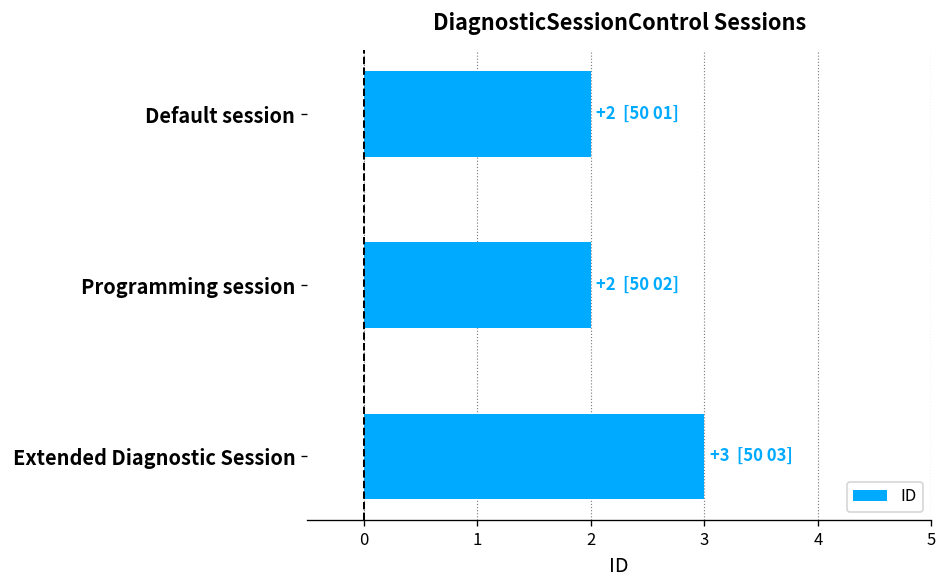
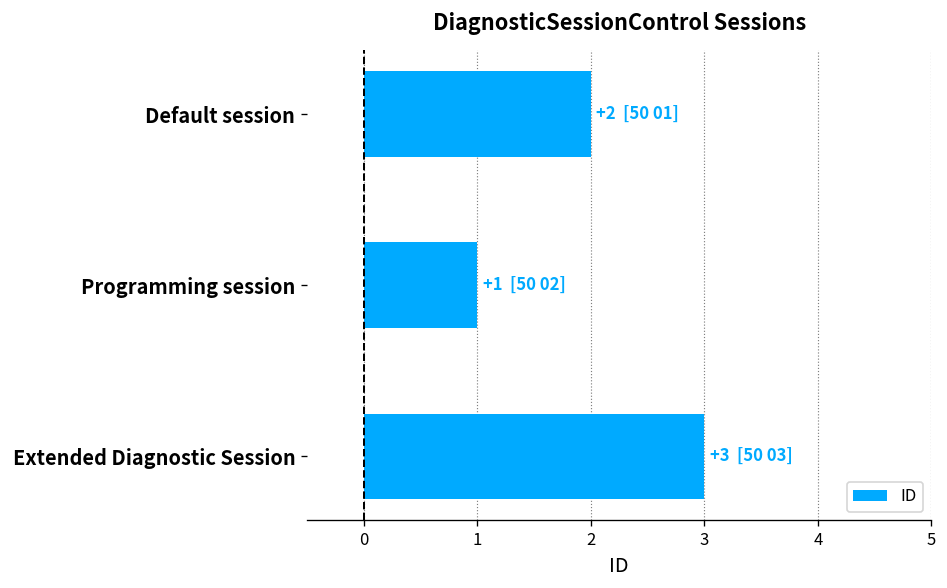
  {
    "Default session": "+2",
-   "Programming session": "+2",
+   "Programming session": "+1",
    "Extended Diagnostic Session": "+3"
  }
